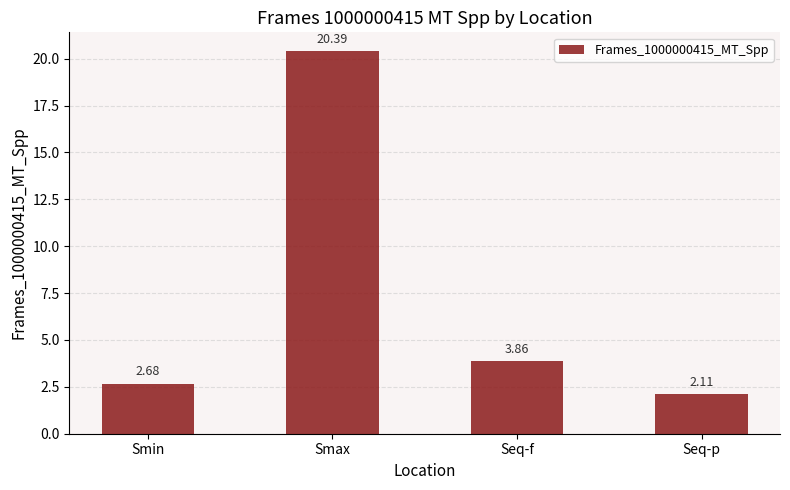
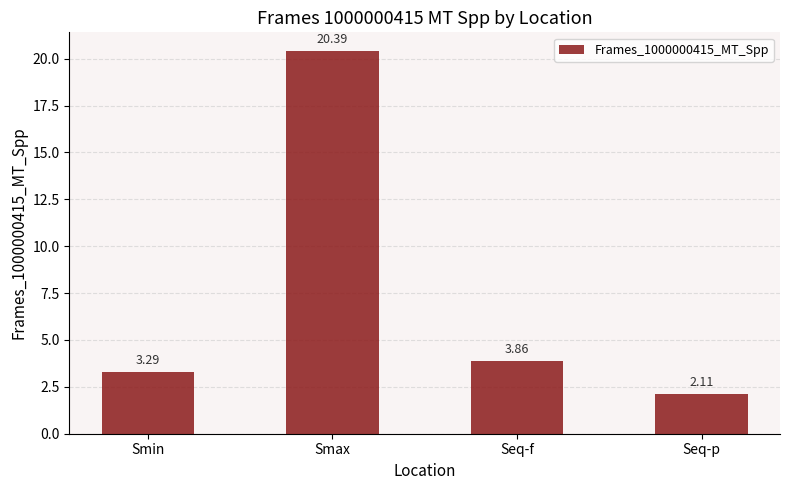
  {
-   "Smin": 2.68,
+   "Smin": 3.29,
    "Smax": 20.39,
    "Seq-f": 3.86,
    "Seq-p": 2.11
  }
